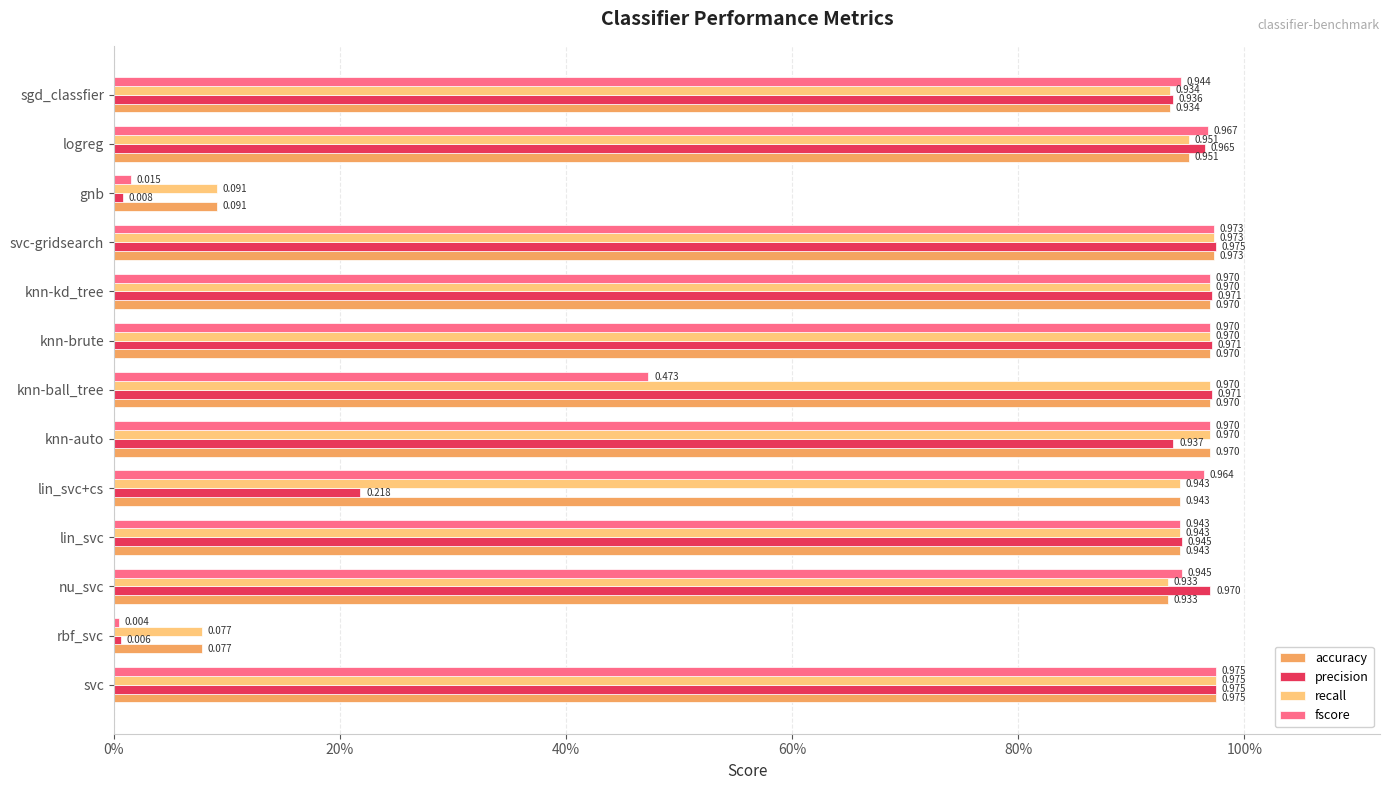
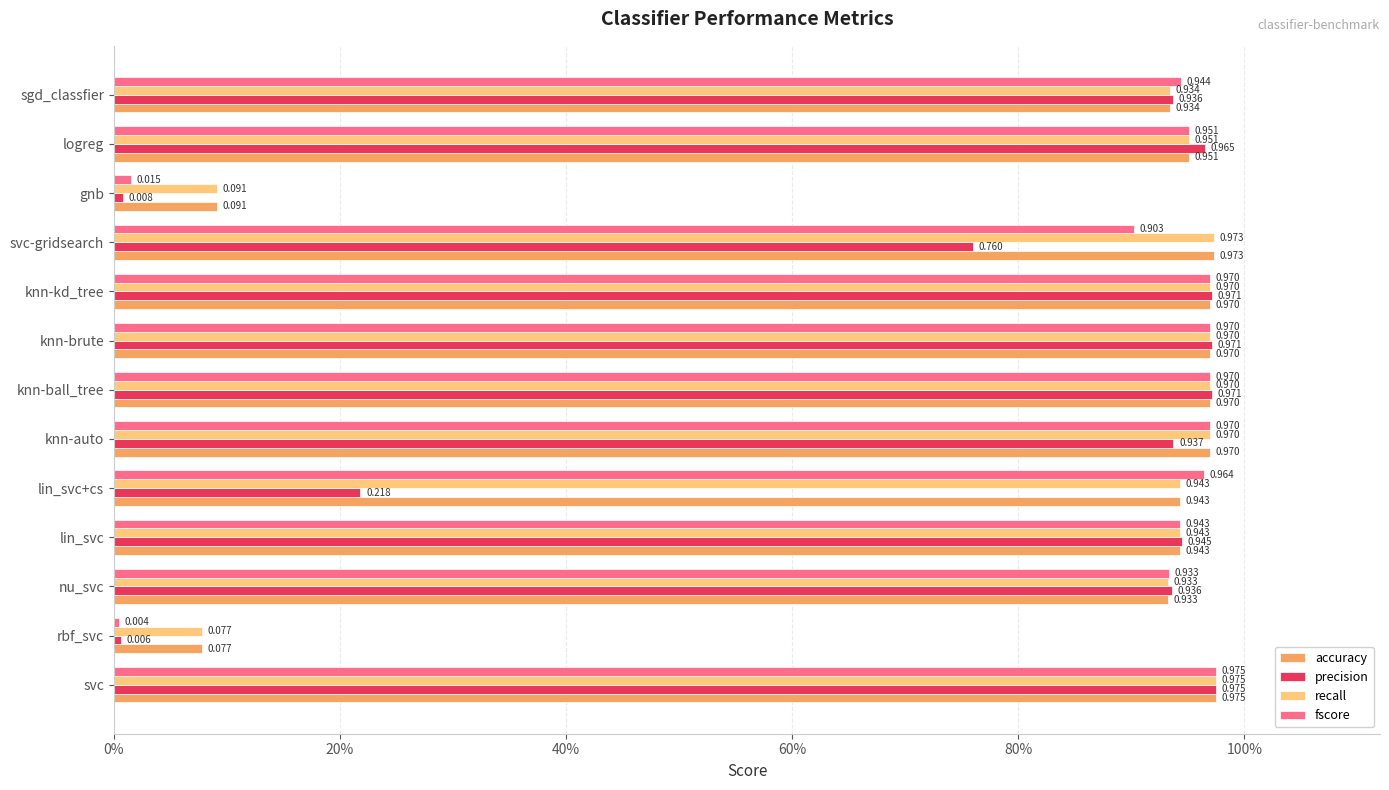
  {
    "precision": {
      "sgd_classfier": 0.936,
      "logreg": 0.965,
      "gnb": 0.008,
-     "svc-gridsearch": 0.975,
+     "svc-gridsearch": 0.760,
      "knn-kd_tree": 0.971,
      "knn-brute": 0.971,
      "knn-ball_tree": 0.971,
      "knn-auto": 0.937,
      "lin_svc+cs": 0.218,
      "lin_svc": 0.945,
-     "nu_svc": 0.970,
+     "nu_svc": 0.936,
      "rbf_svc": 0.006,
      "svc": 0.975
    },
    "fscore": {
      "sgd_classfier": 0.944,
-     "logreg": 0.967,
+     "logreg": 0.951,
      "gnb": 0.015,
-     "svc-gridsearch": 0.973,
+     "svc-gridsearch": 0.903,
      "knn-kd_tree": 0.970,
      "knn-brute": 0.970,
-     "knn-ball_tree": 0.473,
+     "knn-ball_tree": 0.970,
      "knn-auto": 0.970,
      "lin_svc+cs": 0.964,
      "lin_svc": 0.943,
-     "nu_svc": 0.945,
+     "nu_svc": 0.933,
      "rbf_svc": 0.004,
      "svc": 0.975
    }
  }
